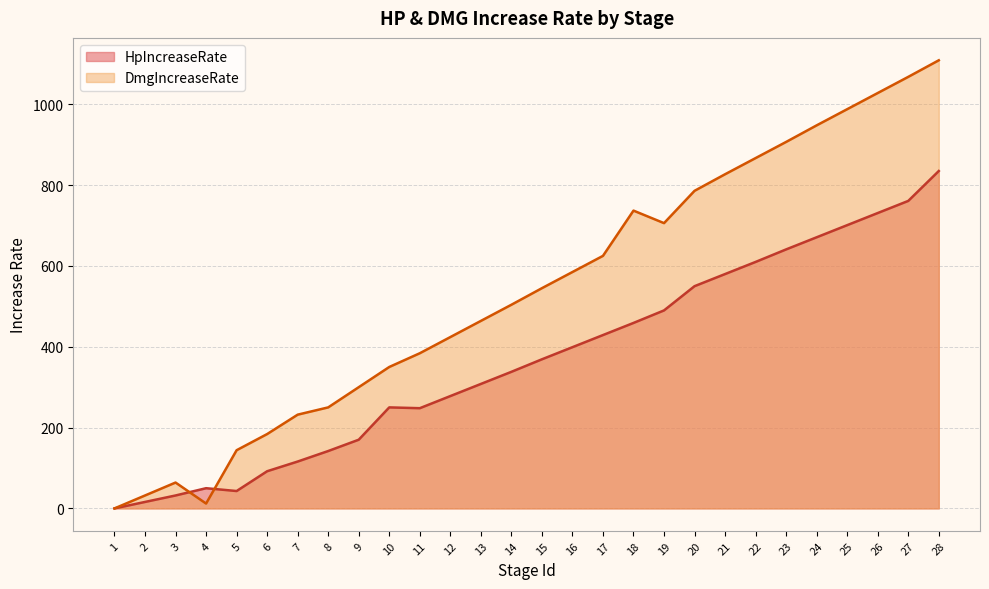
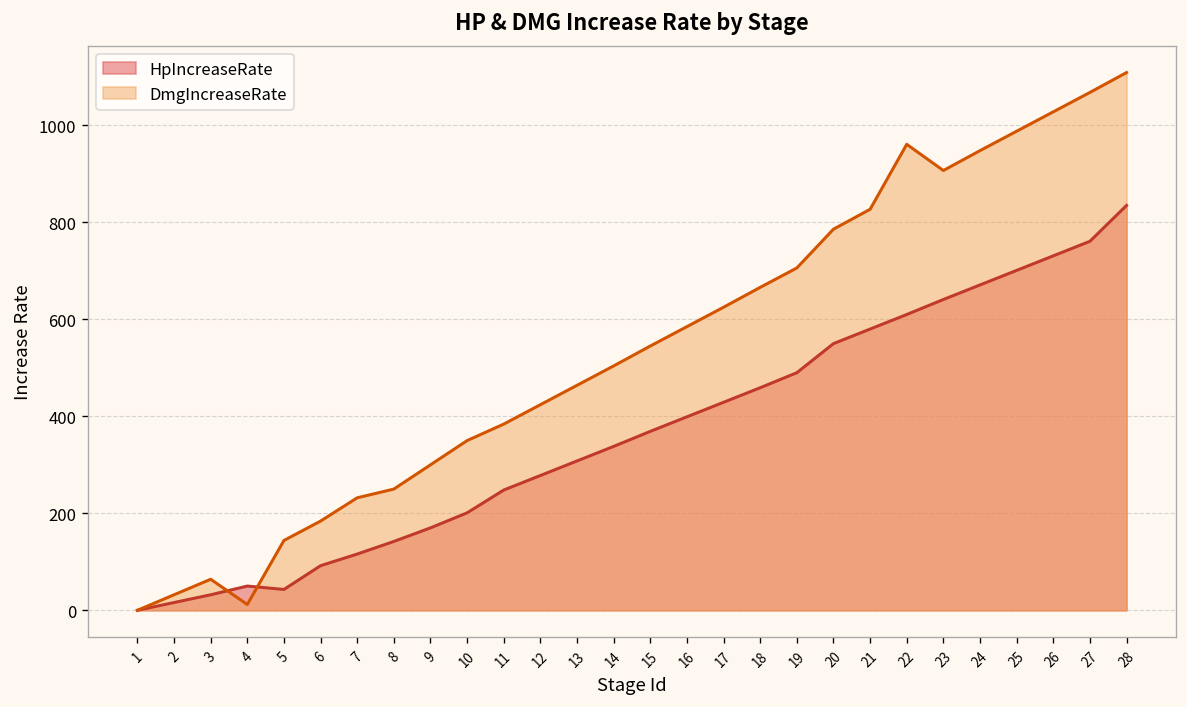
  {
    "HpIncreaseRate": {
      "2": 20,
      "3": 30,
      "4": 50,
      "5": 40,
      "6": 90,
      "7": 120,
      "8": 140,
      "9": 170,
-     "10": 250,
+     "10": 200,
      "11": 250,
      "12": 280,
      "13": 310,
      "14": 340,
      "15": 370,
      "16": 400,
      "17": 430,
      "18": 460,
      "19": 490,
      "20": 550,
      "21": 580,
      "22": 610,
      "23": 640,
      "24": 670,
      "25": 700,
      "26": 730,
      "27": 760,
      "28": 840
    },
    "DmgIncreaseRate": {
      "2": 30,
      "3": 60,
      "4": 10,
      "5": 140,
      "6": 180,
      "7": 230,
      "8": 250,
      "9": 300,
      "10": 350,
      "11": 380,
      "12": 420,
      "13": 460,
      "14": 500,
      "15": 550,
      "16": 590,
      "17": 630,
-     "18": 740,
+     "18": 670,
      "19": 710,
      "20": 790,
      "21": 830,
-     "22": 870,
+     "22": 960,
      "23": 910,
      "24": 950,
      "25": 990,
      "26": 1030,
      "27": 1070,
      "28": 1110
    }
  }
